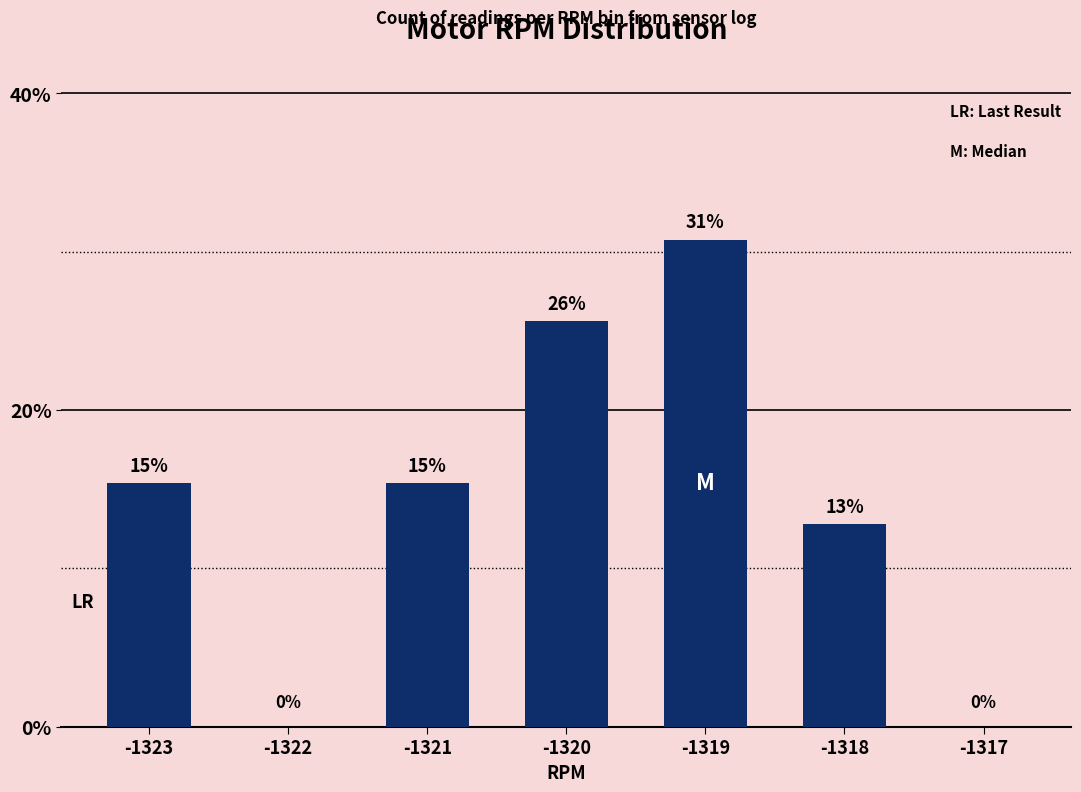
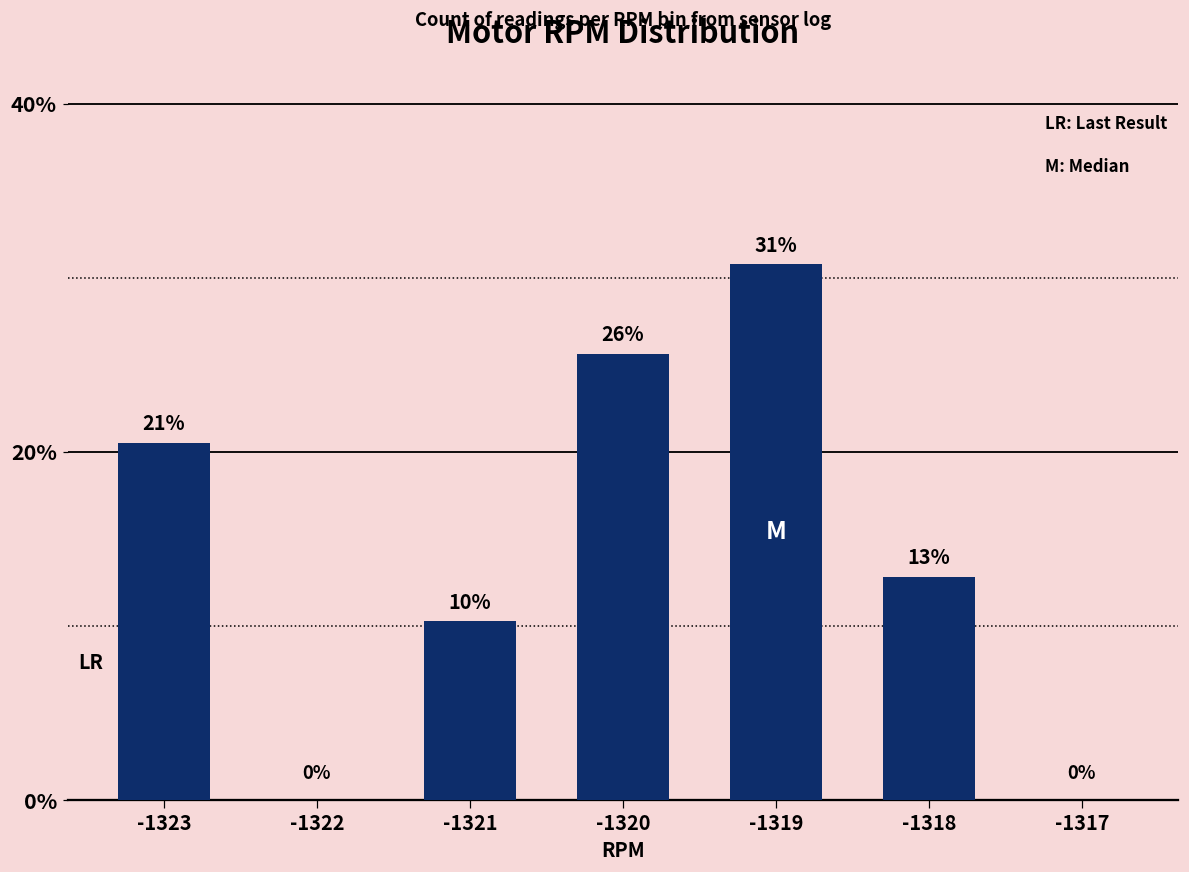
  {
-   "-1323": "15%",
+   "-1323": "21%",
    "-1322": "0%",
-   "-1321": "15%",
+   "-1321": "10%",
    "-1320": "26%",
    "-1319": "31%",
    "-1318": "13%",
    "-1317": "0%"
  }
